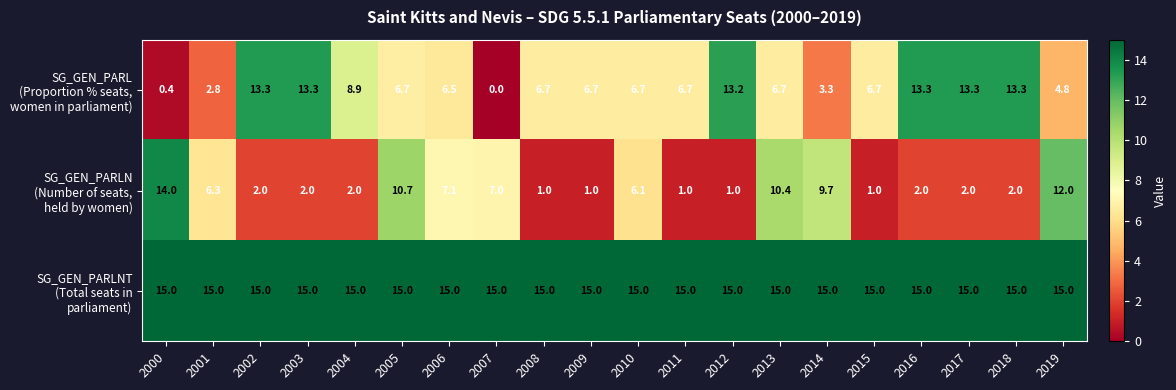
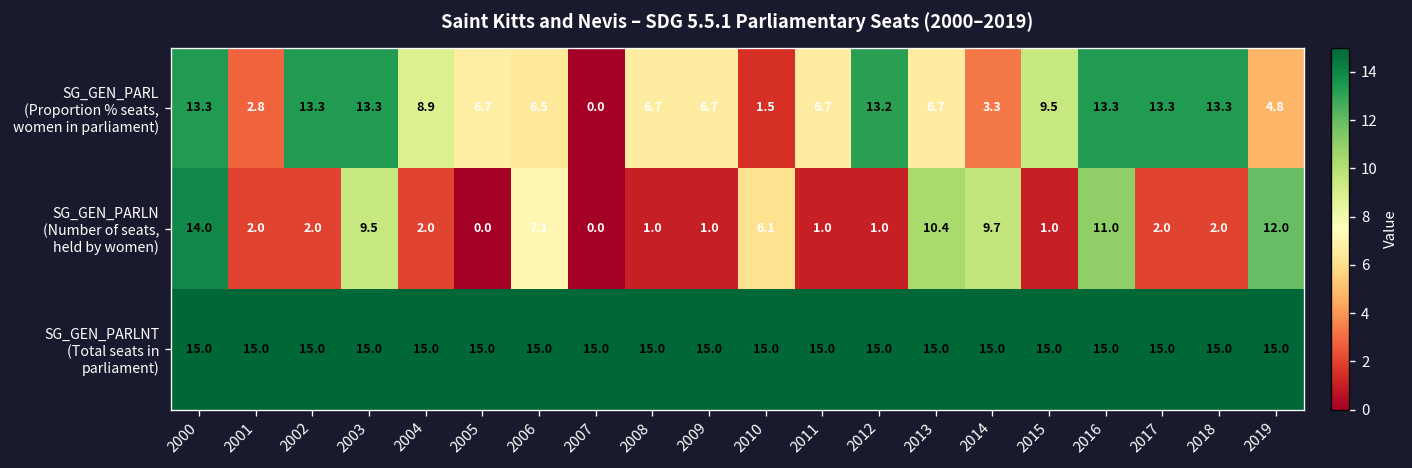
  {
    "SG_GEN_PARL (Proportion % seats, women in parliament)": {
-     "2000": 0.4,
+     "2000": 13.3,
      "2001": 2.8,
      "2002": 13.3,
      "2003": 13.3,
      "2004": 8.9,
      "2005": 6.7,
      "2006": 6.5,
      "2007": 0.0,
      "2008": 6.7,
      "2009": 6.7,
-     "2010": 6.7,
+     "2010": 1.5,
      "2011": 6.7,
      "2012": 13.2,
      "2013": 6.7,
      "2014": 3.3,
-     "2015": 6.7,
+     "2015": 9.5,
      "2016": 13.3,
      "2017": 13.3,
      "2018": 13.3,
      "2019": 4.8
    },
    "SG_GEN_PARLN (Number of seats, held by women)": {
      "2000": 14.0,
-     "2001": 6.3,
+     "2001": 2.0,
      "2002": 2.0,
-     "2003": 2.0,
+     "2003": 9.5,
      "2004": 2.0,
-     "2005": 10.7,
+     "2005": 0.0,
      "2006": 7.1,
-     "2007": 7.0,
+     "2007": 0.0,
      "2008": 1.0,
      "2009": 1.0,
      "2010": 6.1,
      "2011": 1.0,
      "2012": 1.0,
      "2013": 10.4,
      "2014": 9.7,
      "2015": 1.0,
-     "2016": 2.0,
+     "2016": 11.0,
      "2017": 2.0,
      "2018": 2.0,
      "2019": 12.0
    },
    "SG_GEN_PARLNT (Total seats in parliament)": {
      "2000": 15.0,
      "2001": 15.0,
      "2002": 15.0,
      "2003": 15.0,
      "2004": 15.0,
      "2005": 15.0,
      "2006": 15.0,
      "2007": 15.0,
      "2008": 15.0,
      "2009": 15.0,
      "2010": 15.0,
      "2011": 15.0,
      "2012": 15.0,
      "2013": 15.0,
      "2014": 15.0,
      "2015": 15.0,
      "2016": 15.0,
      "2017": 15.0,
      "2018": 15.0,
      "2019": 15.0
    }
  }
